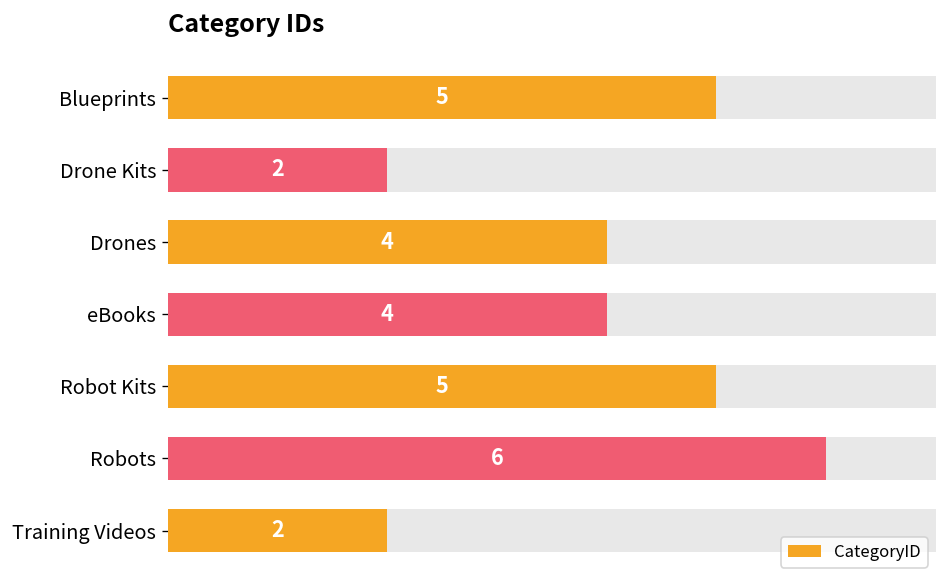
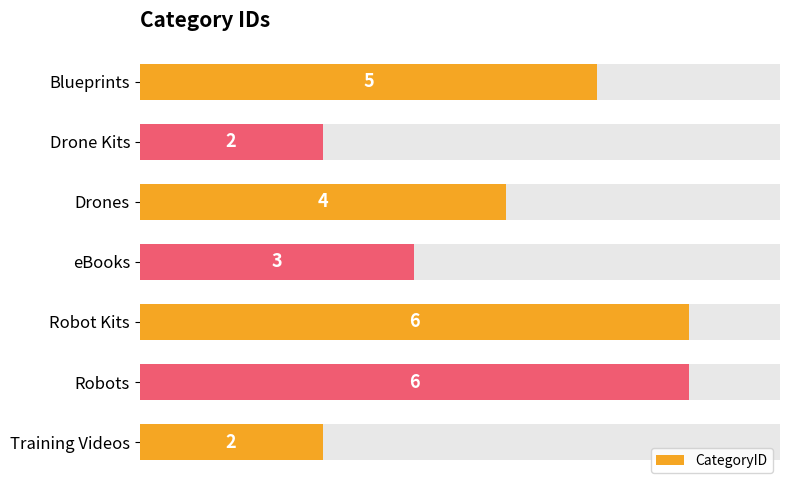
  {
    "CategoryID": {
-     "eBooks": 4,
-     "Robot Kits": 5
+     "eBooks": 3,
+     "Robot Kits": 6
    }
  }
